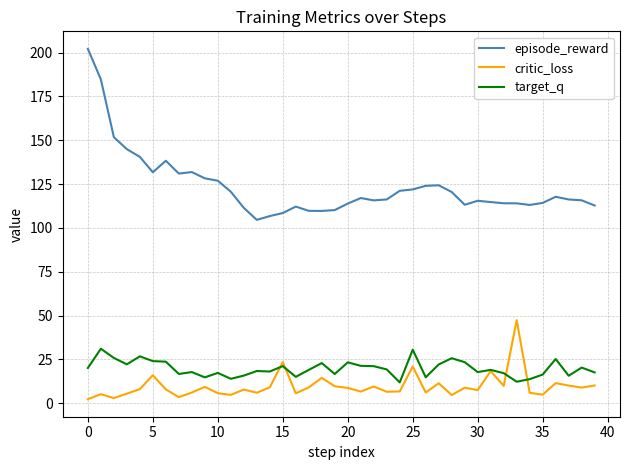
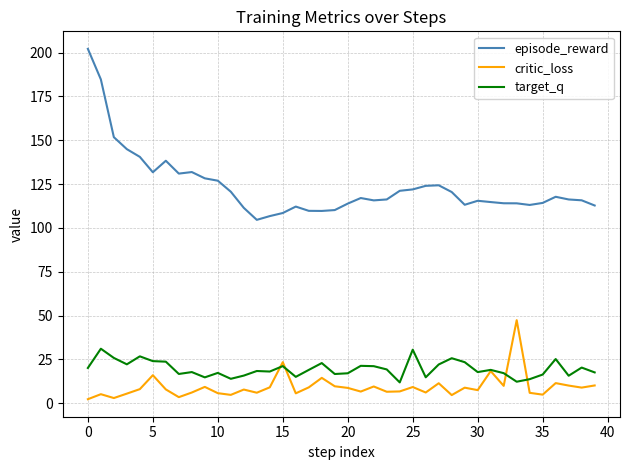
  {
    "episode_reward": {
      "0": 202,
      "5": 132,
      "10": 127,
      "15": 108,
      "20": 114,
      "25": 122,
      "30": 115,
      "35": 114
    },
    "critic_loss": {
      "0": 2,
      "5": 16,
      "10": 6,
      "15": 23,
      "20": 9,
-     "25": 21,
+     "25": 9,
      "30": 7,
      "35": 5
    },
    "target_q": {
      "0": 20,
      "5": 24,
      "10": 17,
      "15": 21,
-     "20": 23,
+     "20": 17,
      "25": 31,
      "30": 18,
      "35": 16
    }
  }
